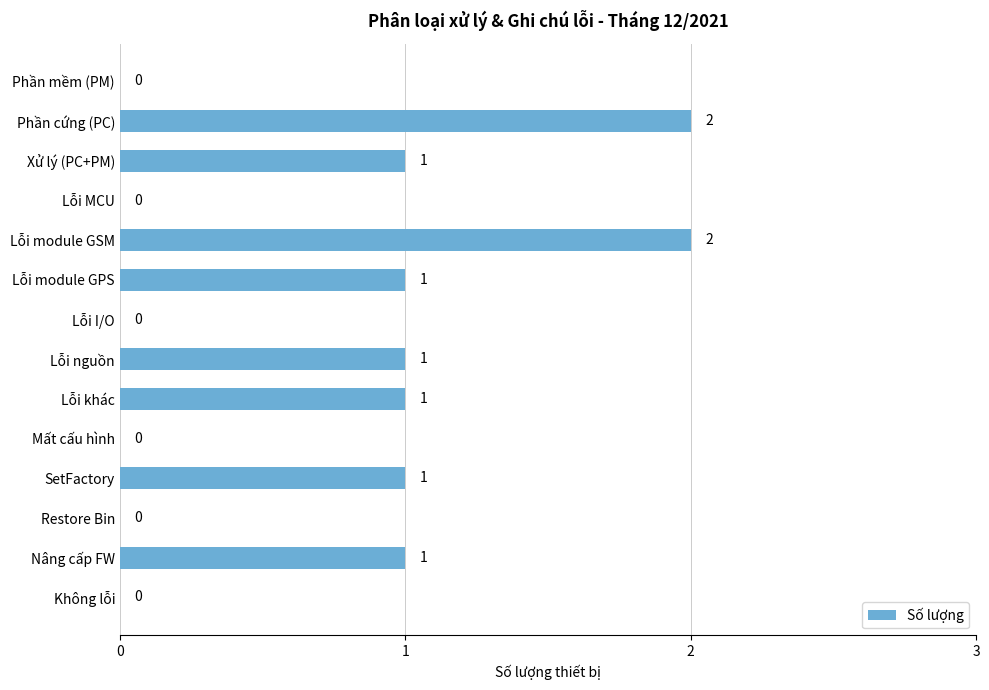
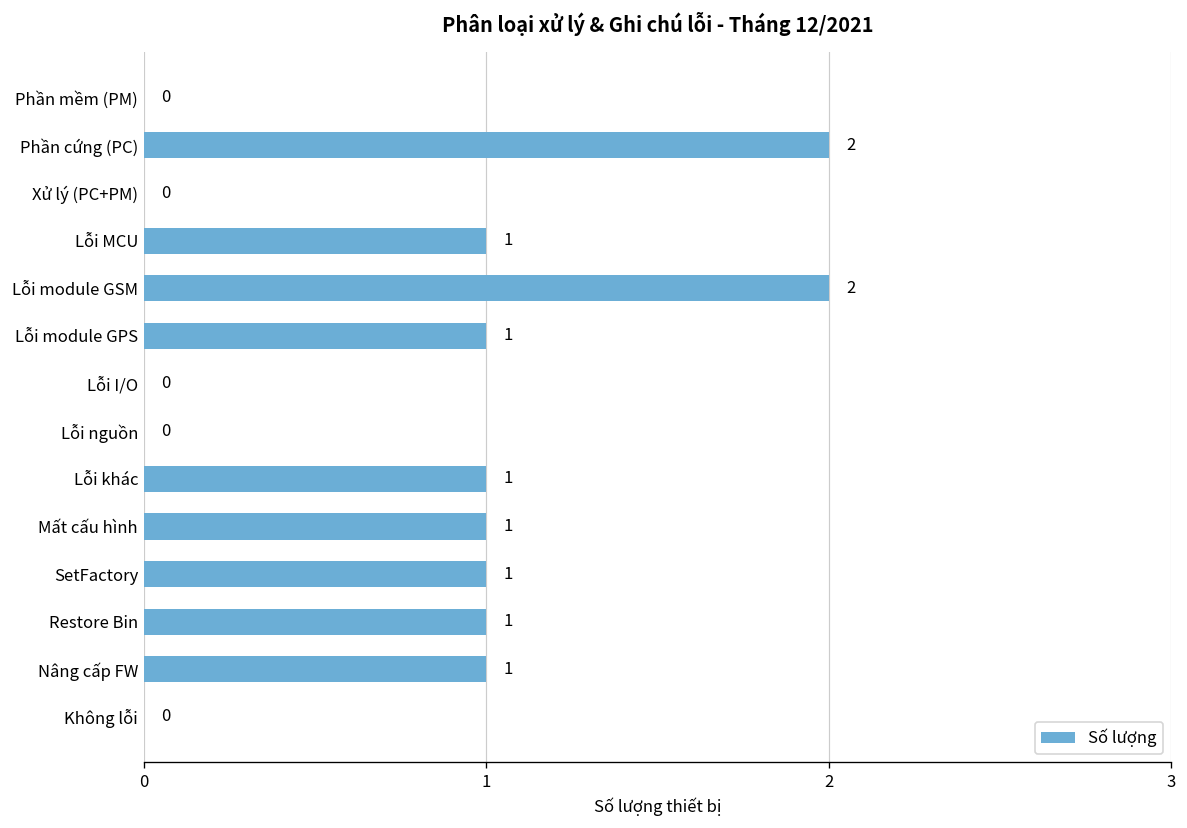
  {
    "Phần mềm (PM)": 0,
    "Phần cứng (PC)": 2,
-   "Xử lý (PC+PM)": 1,
-   "Lỗi MCU": 0,
+   "Xử lý (PC+PM)": 0,
+   "Lỗi MCU": 1,
    "Lỗi module GSM": 2,
    "Lỗi module GPS": 1,
    "Lỗi I/O": 0,
-   "Lỗi nguồn": 1,
+   "Lỗi nguồn": 0,
    "Lỗi khác": 1,
-   "Mất cấu hình": 0,
+   "Mất cấu hình": 1,
    "SetFactory": 1,
-   "Restore Bin": 0,
+   "Restore Bin": 1,
    "Nâng cấp FW": 1,
    "Không lỗi": 0
  }
